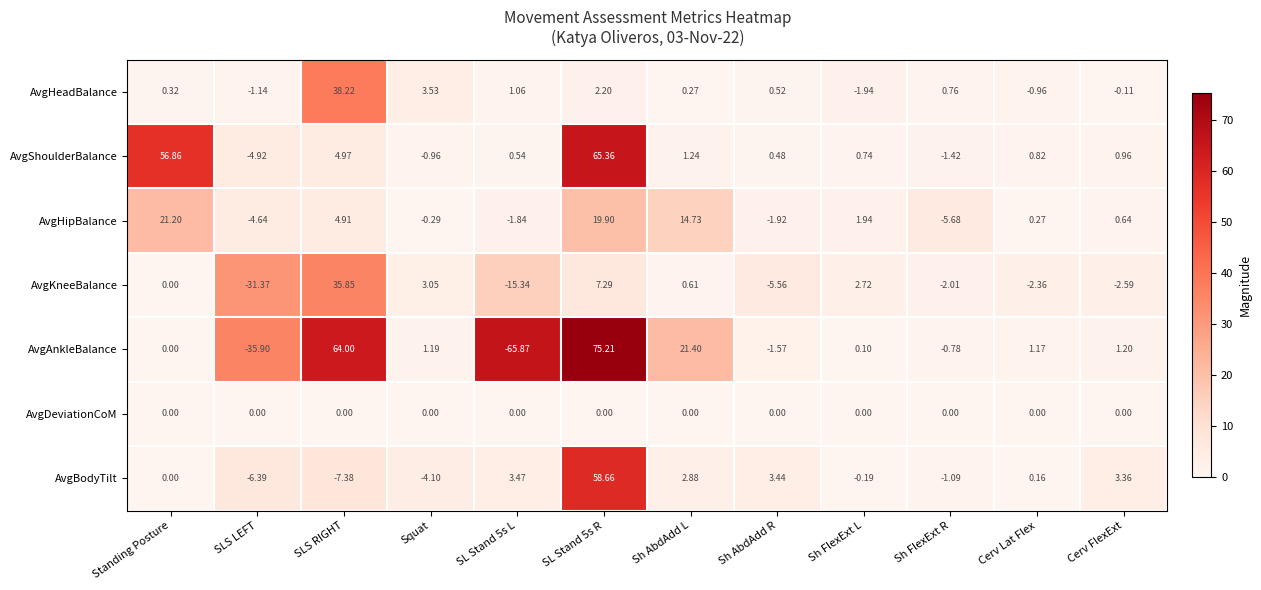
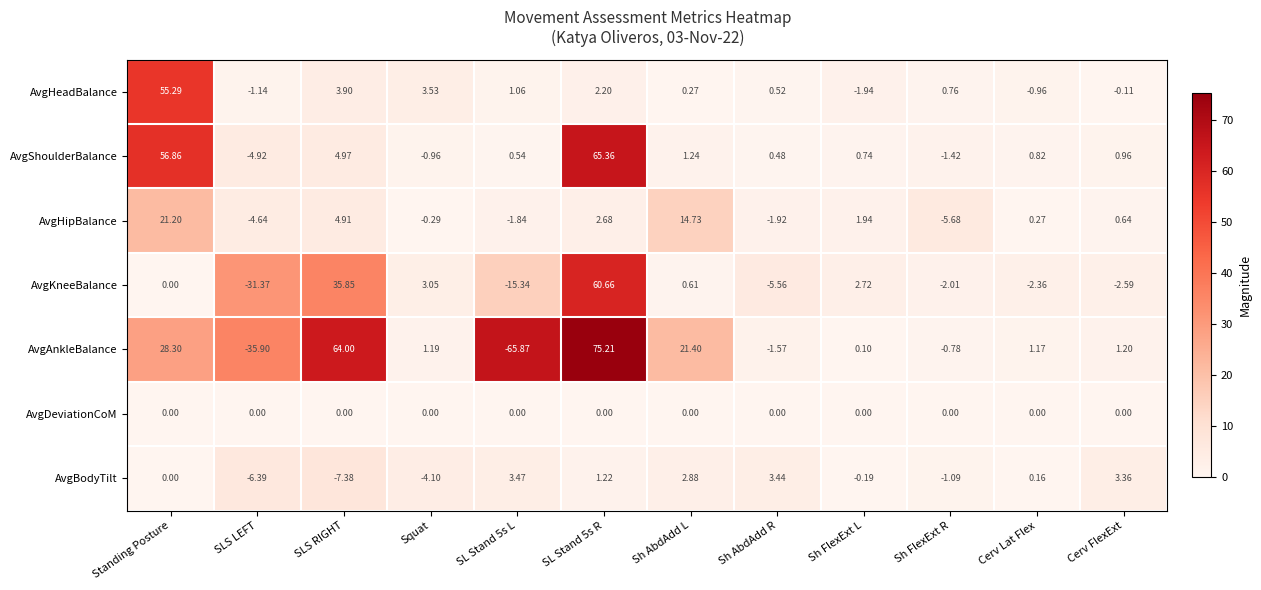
  {
    "AvgHeadBalance": {
-     "Standing Posture": 0.32,
+     "Standing Posture": 55.29,
      "SLS LEFT": -1.14,
-     "SLS RIGHT": 38.22,
+     "SLS RIGHT": 3.90,
      "Squat": 3.53,
      "SL Stand 5s L": 1.06,
      "SL Stand 5s R": 2.20,
      "Sh AbdAdd L": 0.27,
      "Sh AbdAdd R": 0.52,
      "Sh FlexExt L": -1.94,
      "Sh FlexExt R": 0.76,
      "Cerv Lat Flex": -0.96,
      "Cerv FlexExt": -0.11
    },
    "AvgShoulderBalance": {
      "Standing Posture": 56.86,
      "SLS LEFT": -4.92,
      "SLS RIGHT": 4.97,
      "Squat": -0.96,
      "SL Stand 5s L": 0.54,
      "SL Stand 5s R": 65.36,
      "Sh AbdAdd L": 1.24,
      "Sh AbdAdd R": 0.48,
      "Sh FlexExt L": 0.74,
      "Sh FlexExt R": -1.42,
      "Cerv Lat Flex": 0.82,
      "Cerv FlexExt": 0.96
    },
    "AvgHipBalance": {
      "Standing Posture": 21.20,
      "SLS LEFT": -4.64,
      "SLS RIGHT": 4.91,
      "Squat": -0.29,
      "SL Stand 5s L": -1.84,
-     "SL Stand 5s R": 19.90,
+     "SL Stand 5s R": 2.68,
      "Sh AbdAdd L": 14.73,
      "Sh AbdAdd R": -1.92,
      "Sh FlexExt L": 1.94,
      "Sh FlexExt R": -5.68,
      "Cerv Lat Flex": 0.27,
      "Cerv FlexExt": 0.64
    },
    "AvgKneeBalance": {
      "Standing Posture": 0.00,
      "SLS LEFT": -31.37,
      "SLS RIGHT": 35.85,
      "Squat": 3.05,
      "SL Stand 5s L": -15.34,
-     "SL Stand 5s R": 7.29,
+     "SL Stand 5s R": 60.66,
      "Sh AbdAdd L": 0.61,
      "Sh AbdAdd R": -5.56,
      "Sh FlexExt L": 2.72,
      "Sh FlexExt R": -2.01,
      "Cerv Lat Flex": -2.36,
      "Cerv FlexExt": -2.59
    },
    "AvgAnkleBalance": {
-     "Standing Posture": 0.00,
+     "Standing Posture": 28.30,
      "SLS LEFT": -35.90,
      "SLS RIGHT": 64.00,
      "Squat": 1.19,
      "SL Stand 5s L": -65.87,
      "SL Stand 5s R": 75.21,
      "Sh AbdAdd L": 21.40,
      "Sh AbdAdd R": -1.57,
      "Sh FlexExt L": 0.10,
      "Sh FlexExt R": -0.78,
      "Cerv Lat Flex": 1.17,
      "Cerv FlexExt": 1.20
    },
    "AvgDeviationCoM": {
      "Standing Posture": 0.00,
      "SLS LEFT": 0.00,
      "SLS RIGHT": 0.00,
      "Squat": 0.00,
      "SL Stand 5s L": 0.00,
      "SL Stand 5s R": 0.00,
      "Sh AbdAdd L": 0.00,
      "Sh AbdAdd R": 0.00,
      "Sh FlexExt L": 0.00,
      "Sh FlexExt R": 0.00,
      "Cerv Lat Flex": 0.00,
      "Cerv FlexExt": 0.00
    },
    "AvgBodyTilt": {
      "Standing Posture": 0.00,
      "SLS LEFT": -6.39,
      "SLS RIGHT": -7.38,
      "Squat": -4.10,
      "SL Stand 5s L": 3.47,
-     "SL Stand 5s R": 58.66,
+     "SL Stand 5s R": 1.22,
      "Sh AbdAdd L": 2.88,
      "Sh AbdAdd R": 3.44,
      "Sh FlexExt L": -0.19,
      "Sh FlexExt R": -1.09,
      "Cerv Lat Flex": 0.16,
      "Cerv FlexExt": 3.36
    }
  }
